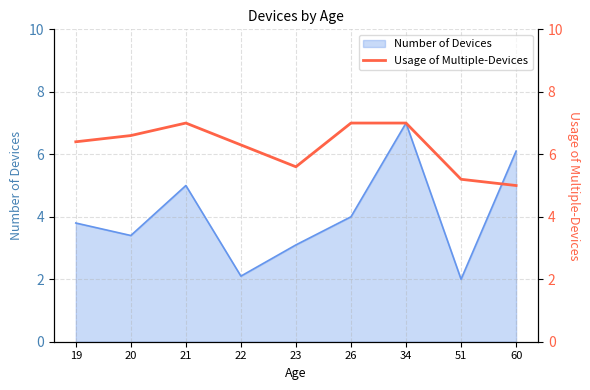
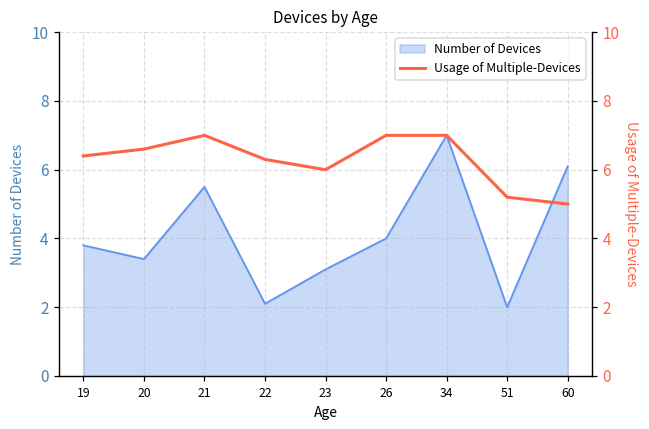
  {
    "Number of Devices": {
      "19": 3.8,
      "20": 3.4,
-     "21": 5.0,
+     "21": 5.5,
      "22": 2.1,
      "23": 3.1,
      "26": 4.0,
      "34": 7.0,
      "51": 2.0,
      "60": 6.1
    },
    "Usage of Multiple-Devices": {
      "19": 6.4,
      "20": 6.6,
      "21": 7.0,
      "22": 6.3,
-     "23": 5.6,
+     "23": 6.0,
      "26": 7.0,
      "34": 7.0,
      "51": 5.2,
      "60": 5.0
    }
  }
